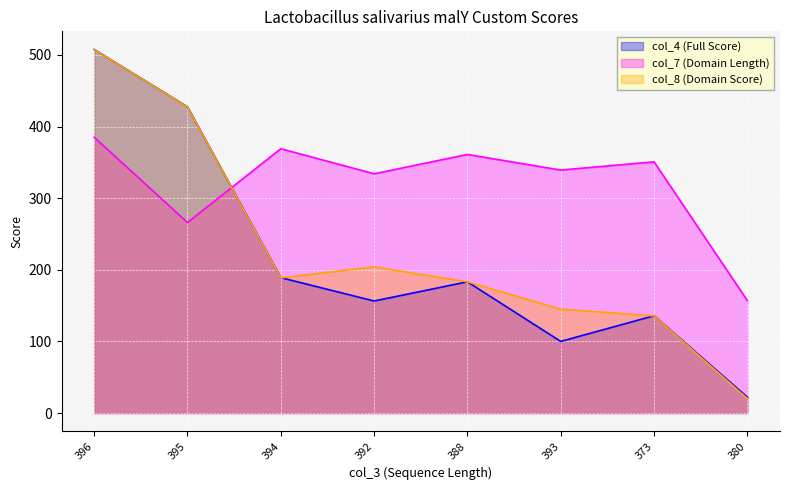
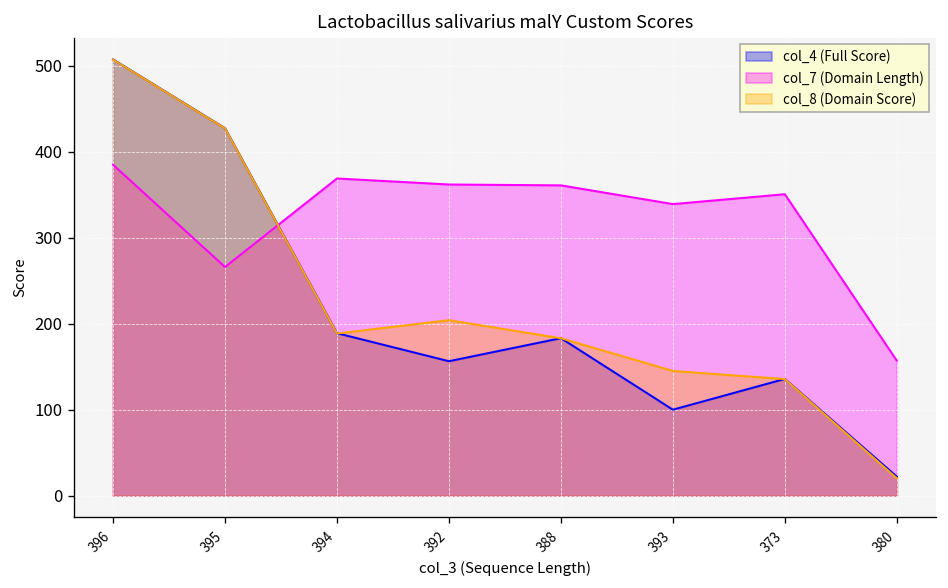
  {
    "col_4 (Full Score)": {
      "392": 160,
      "393": 100
    },
    "col_7 (Domain Length)": {
      "396": 390,
      "395": 270,
      "394": 370,
-     "392": 330,
+     "392": 360,
      "388": 360,
      "393": 340,
      "373": 350,
      "380": 160
    },
    "col_8 (Domain Score)": {
      "392": 200,
      "393": 150
    }
  }
